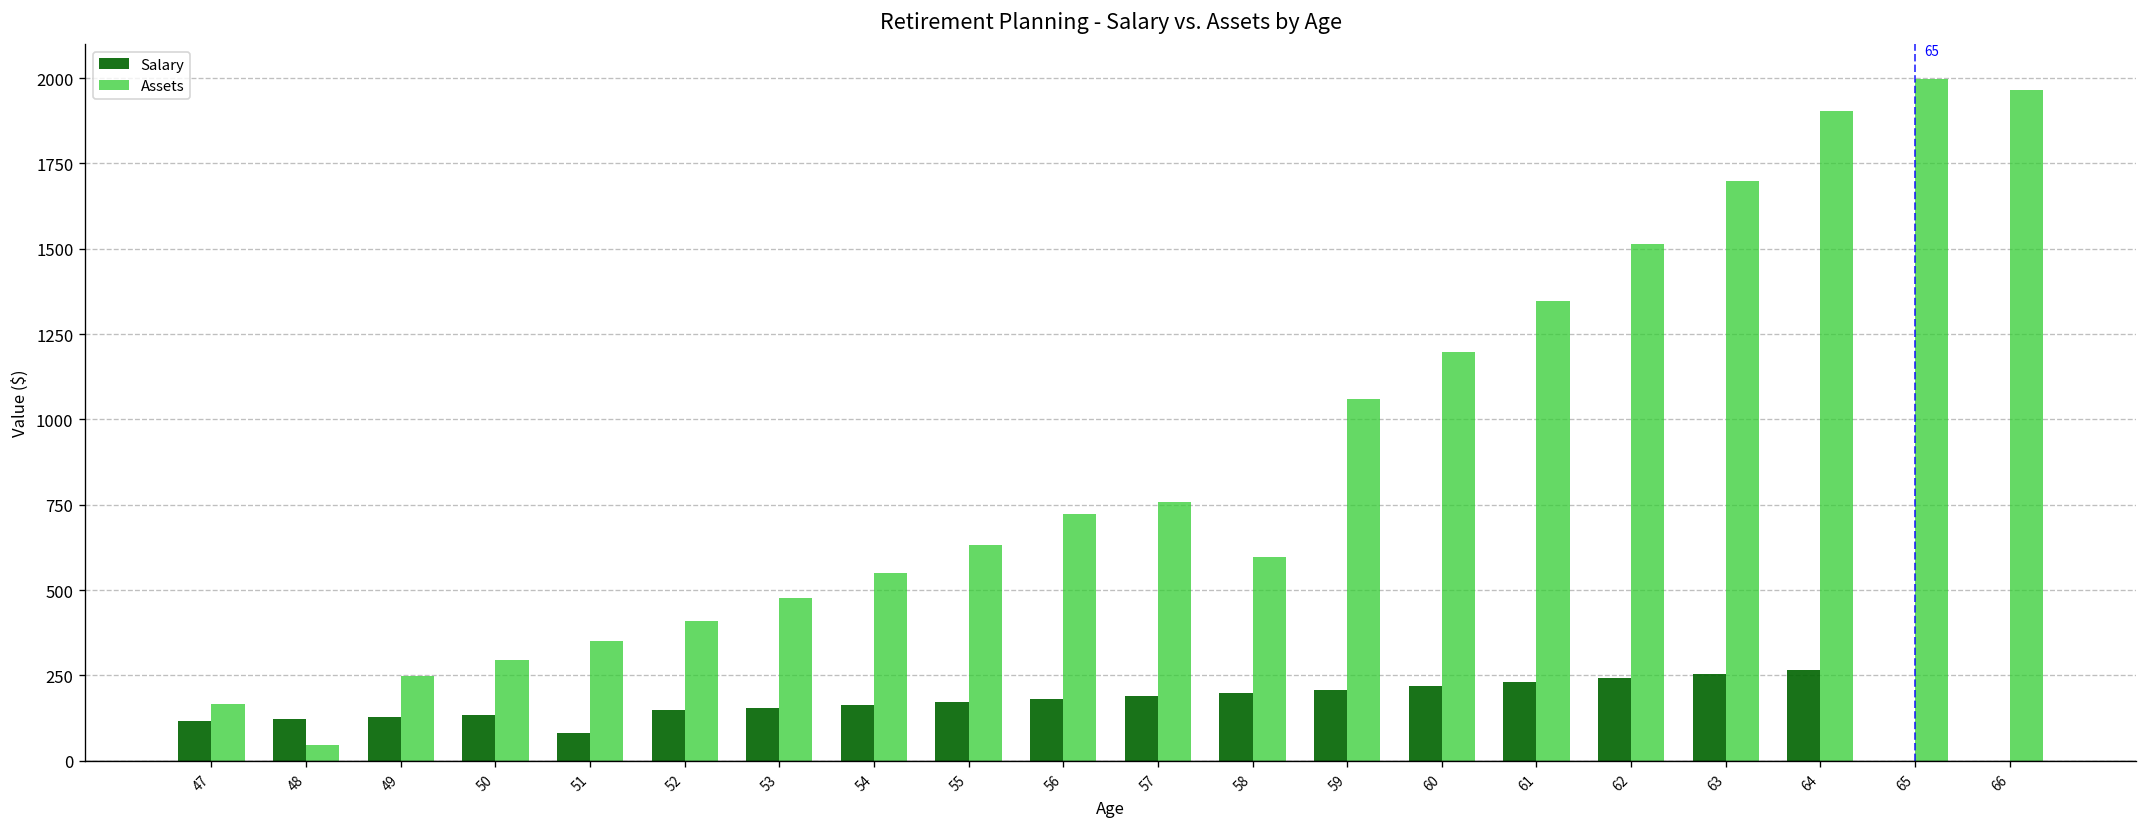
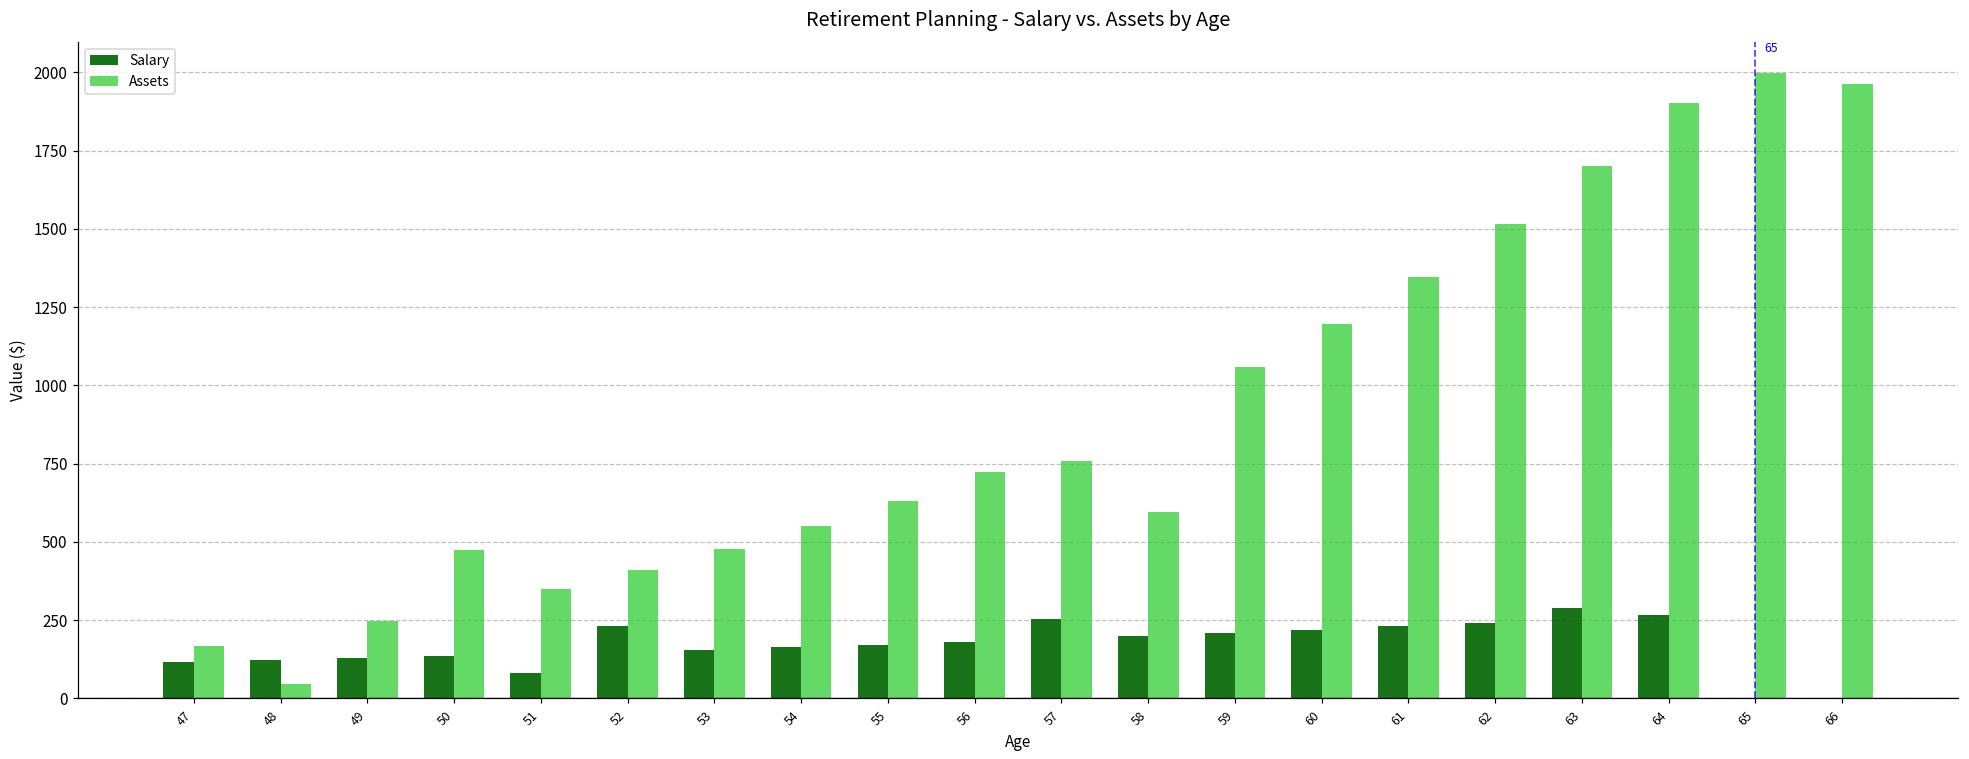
  {
    "Salary": {
      "47": 120,
      "48": 120,
      "49": 130,
      "50": 130,
      "51": 80,
-     "52": 150,
+     "52": 230,
      "53": 160,
      "54": 160,
      "55": 170,
      "56": 180,
-     "57": 190,
+     "57": 250,
      "58": 200,
      "59": 210,
      "60": 220,
      "61": 230,
      "62": 240,
-     "63": 250,
+     "63": 290,
      "64": 270,
      "65": 0,
      "66": 0
    },
    "Assets": {
      "47": 170,
      "48": 50,
      "49": 250,
-     "50": 300,
+     "50": 470,
      "51": 350,
      "52": 410,
      "53": 480,
      "54": 550,
      "55": 630,
      "56": 720,
      "57": 760,
      "58": 600,
      "59": 1060,
      "60": 1200,
      "61": 1350,
      "62": 1520,
      "63": 1700,
      "64": 1900,
      "66": 1960
    }
  }
